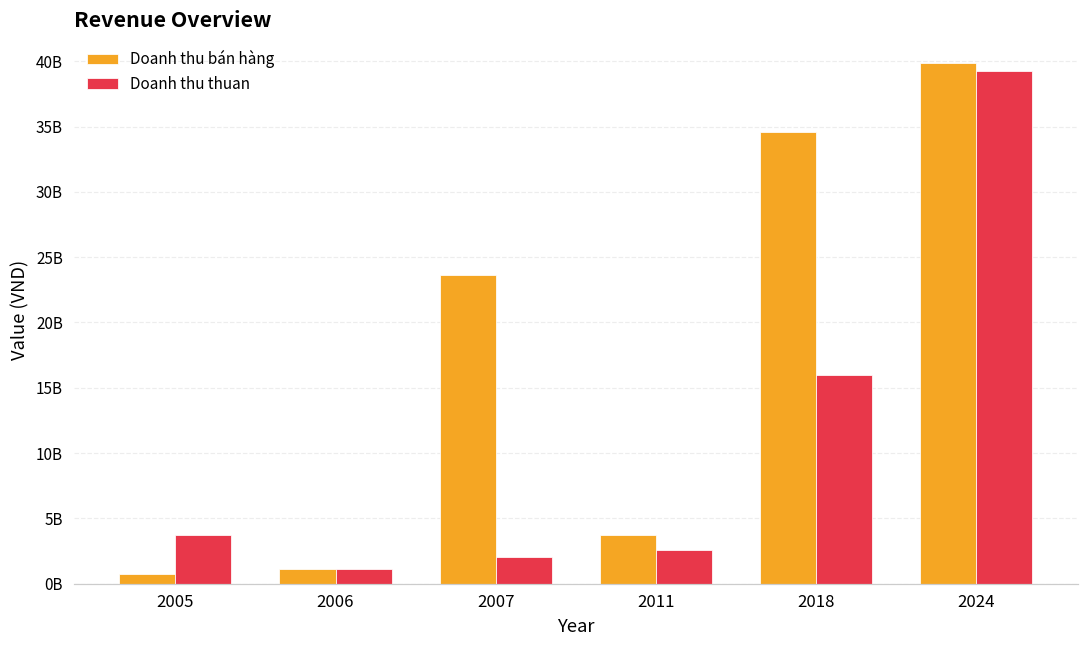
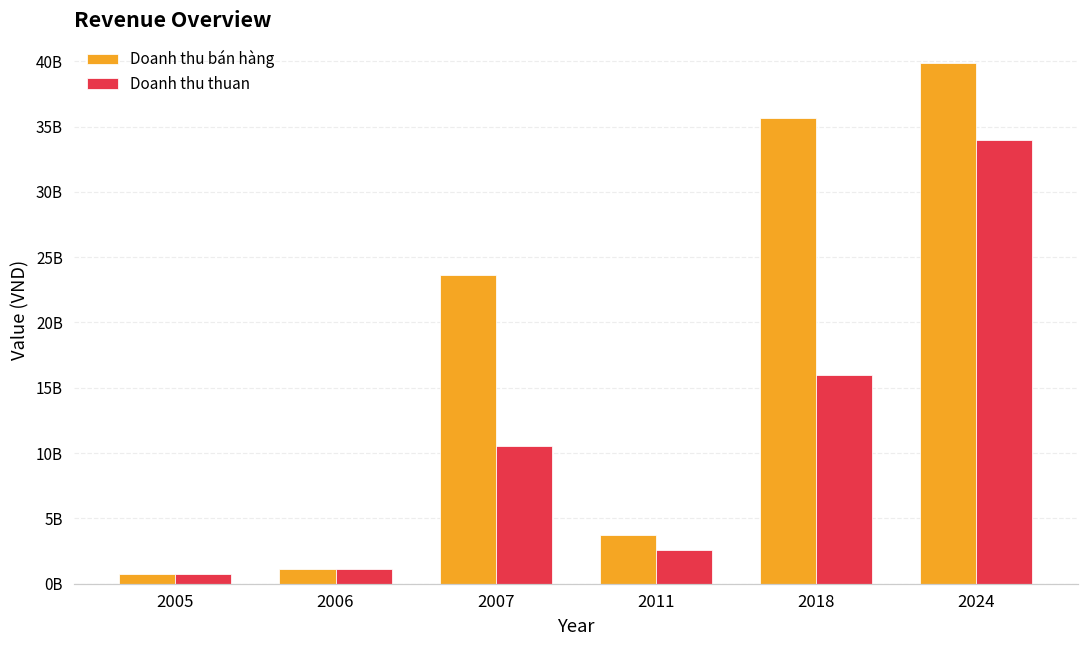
  {
    "Doanh thu bán hàng": {
      "2005": 700000000,
      "2006": 1100000000,
      "2007": 23600000000,
      "2011": 3800000000,
-     "2018": 34600000000,
+     "2018": 35600000000,
      "2024": 39900000000
    },
    "Doanh thu thuan": {
-     "2005": 3700000000,
+     "2005": 700000000,
      "2006": 1100000000,
-     "2007": 2000000000,
+     "2007": 10600000000,
      "2011": 2600000000,
      "2018": 16000000000,
-     "2024": 39300000000
+     "2024": 34000000000
    }
  }
